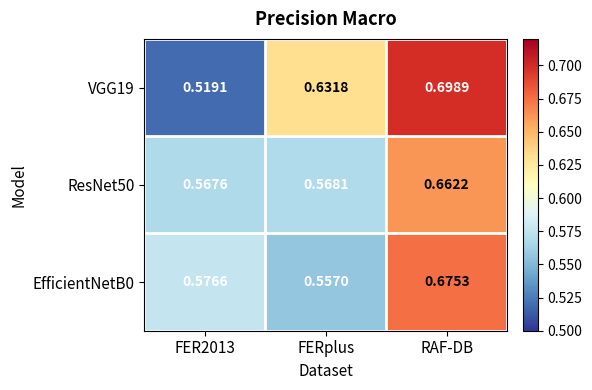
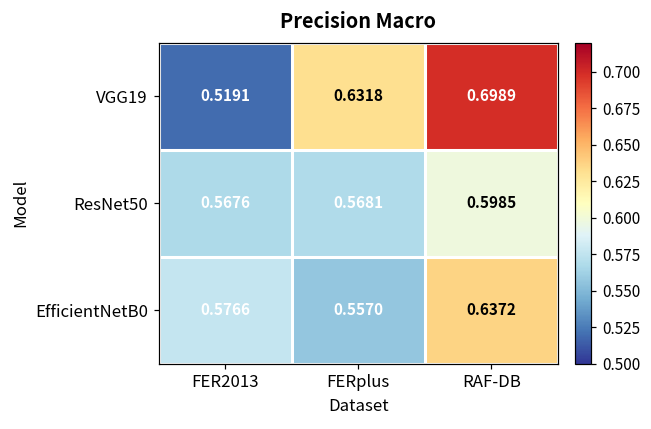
  {
    "VGG19": {
      "FER2013": 0.5191,
      "FERplus": 0.6318,
      "RAF-DB": 0.6989
    },
    "ResNet50": {
      "FER2013": 0.5676,
      "FERplus": 0.5681,
-     "RAF-DB": 0.6622
+     "RAF-DB": 0.5985
    },
    "EfficientNetB0": {
      "FER2013": 0.5766,
      "FERplus": 0.5570,
-     "RAF-DB": 0.6753
+     "RAF-DB": 0.6372
    }
  }
